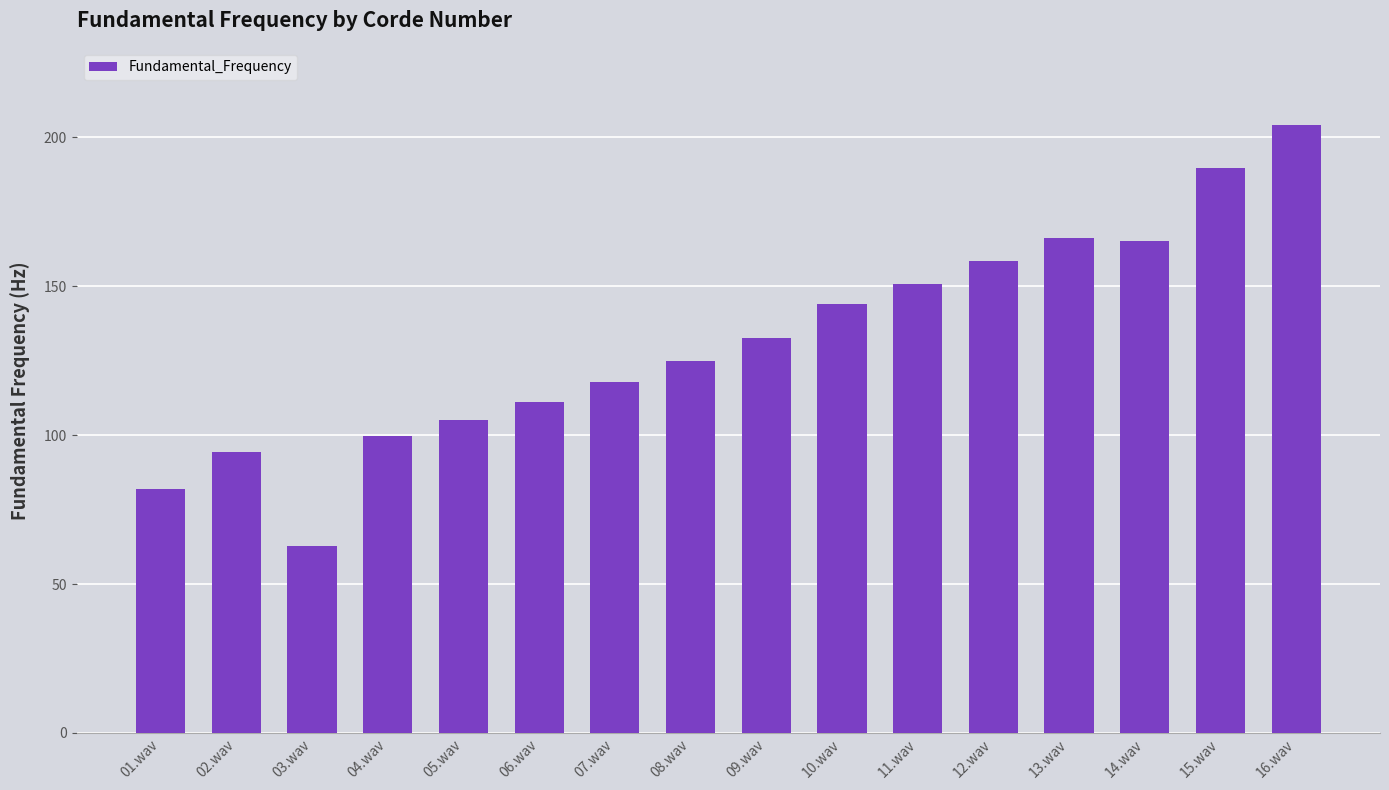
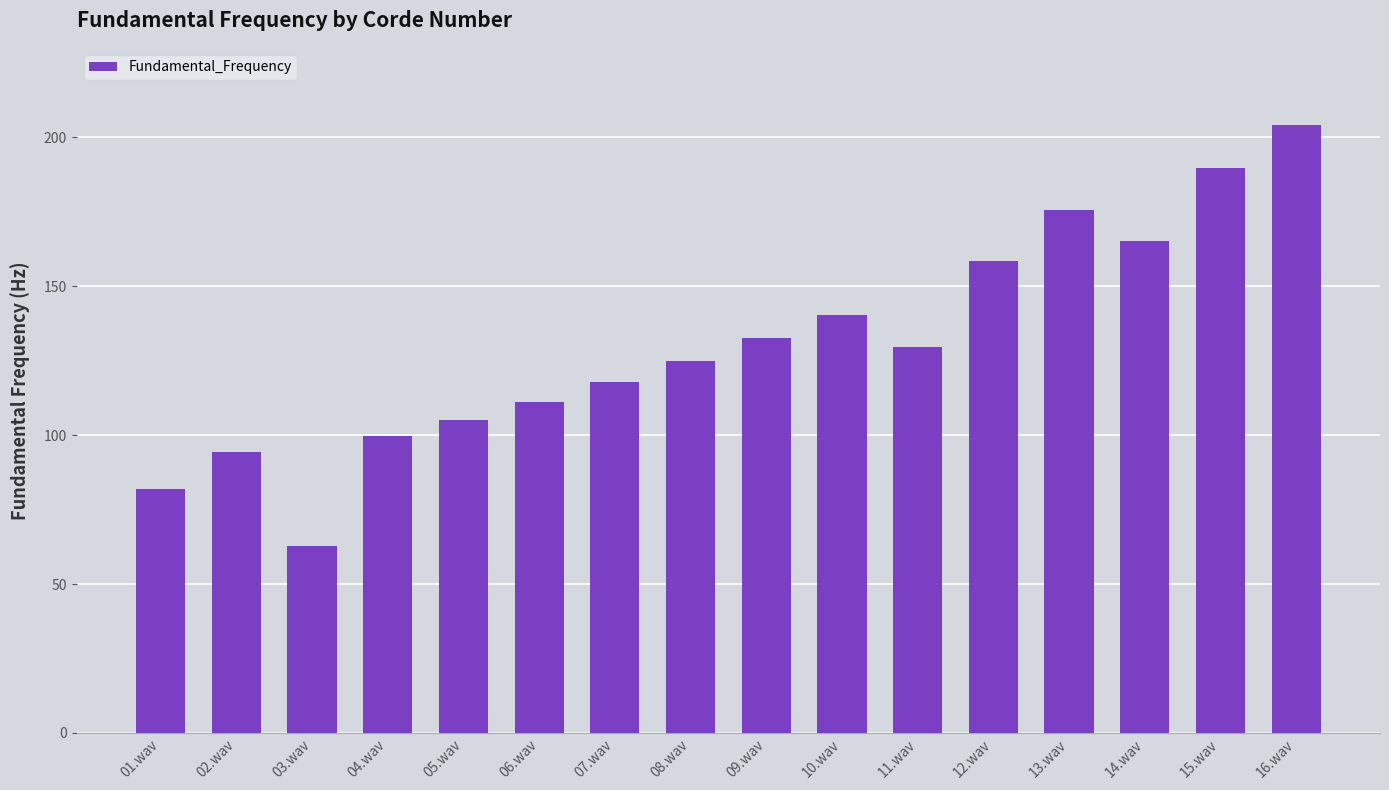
  {
    "01.wav": 82,
    "02.wav": 94,
    "03.wav": 63,
    "04.wav": 100,
    "05.wav": 105,
    "06.wav": 111,
    "07.wav": 118,
    "08.wav": 125,
    "09.wav": 133,
-   "10.wav": 144,
-   "11.wav": 151,
+   "10.wav": 140,
+   "11.wav": 130,
    "12.wav": 159,
-   "13.wav": 166,
+   "13.wav": 175,
    "14.wav": 165,
    "15.wav": 190,
    "16.wav": 204
  }
